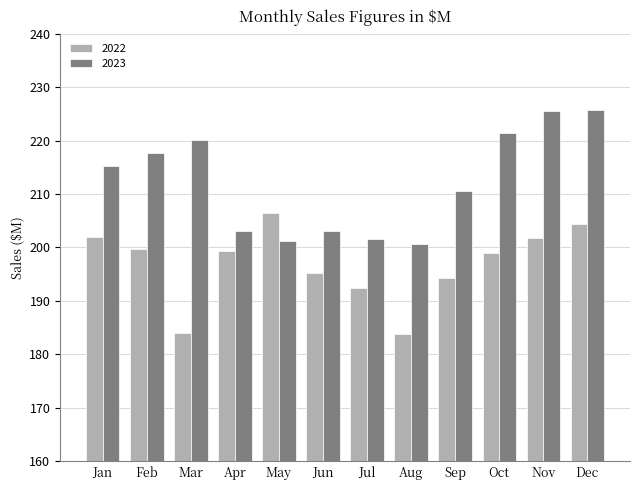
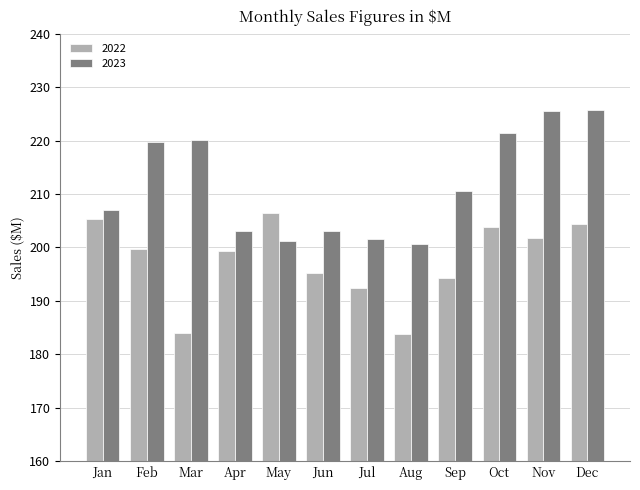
  {
    "2022": {
-     "Jan": 202,
+     "Jan": 205,
      "Feb": 200,
      "Mar": 184,
      "Apr": 199,
      "May": 206,
      "Jun": 195,
      "Jul": 192,
      "Aug": 184,
      "Sep": 194,
-     "Oct": 199,
+     "Oct": 204,
      "Nov": 202,
      "Dec": 204
    },
    "2023": {
-     "Jan": 215,
-     "Feb": 218,
+     "Jan": 207,
+     "Feb": 220,
      "Mar": 220,
      "Apr": 203,
      "May": 201,
      "Jun": 203,
      "Jul": 202,
      "Aug": 201,
      "Sep": 211,
      "Oct": 221,
      "Nov": 226,
      "Dec": 226
    }
  }
